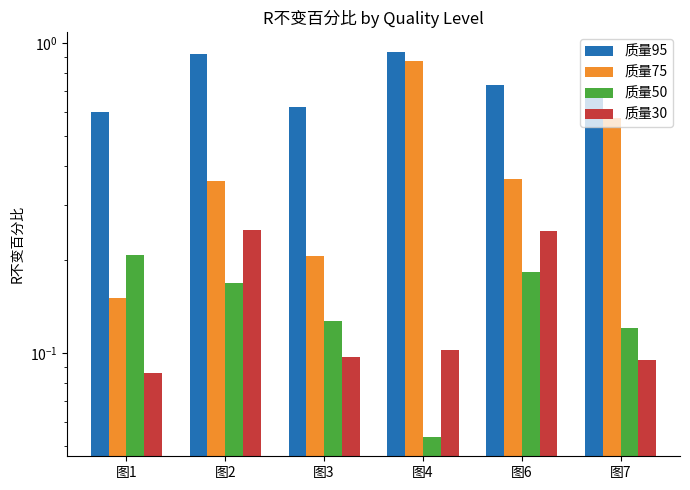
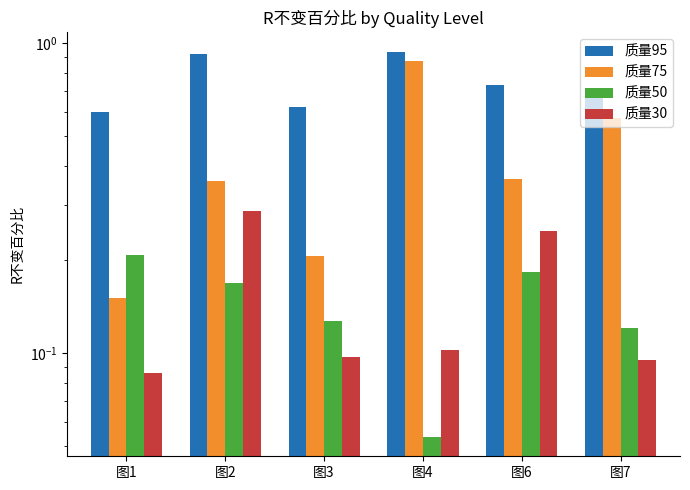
  {
    "质量95": {
      "图1": 0.60,
      "图2": 0.92,
      "图3": 0.62,
      "图4": 0.94,
      "图6": 0.73
    },
    "质量75": {
      "图1": 0.15,
      "图2": 0.36,
      "图3": 0.21,
      "图4": 0.88,
      "图6": 0.36
    },
    "质量50": {
      "图1": 0.21,
      "图2": 0.17,
      "图3": 0.127,
      "图4": 0.054,
      "图6": 0.18,
      "图7": 0.12
    },
    "质量30": {
      "图1": 0.086,
-     "图2": 0.25,
+     "图2": 0.29,
      "图3": 0.097,
      "图4": 0.102,
      "图6": 0.25,
      "图7": 0.095
    }
  }
